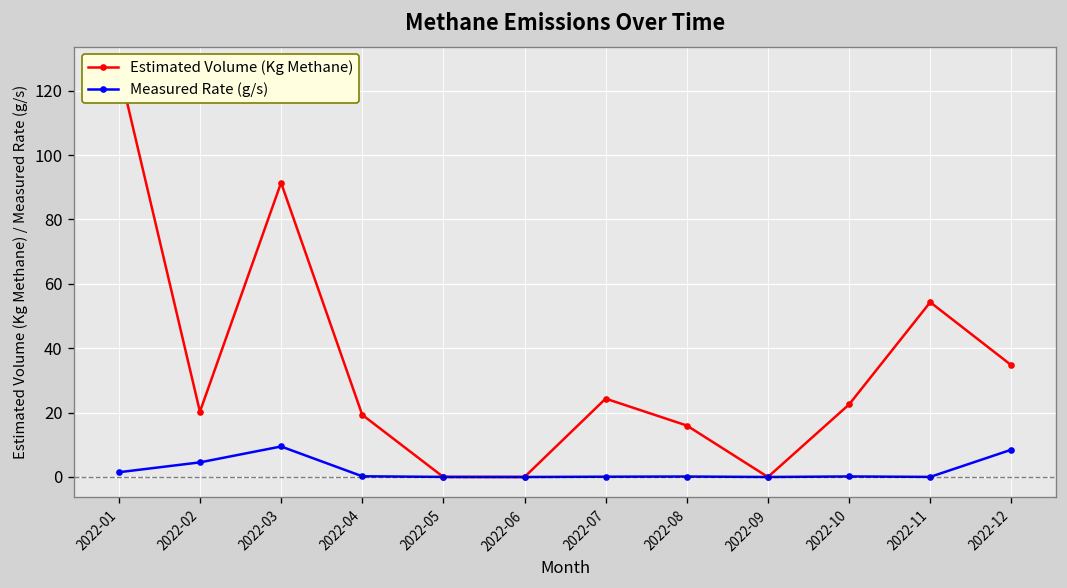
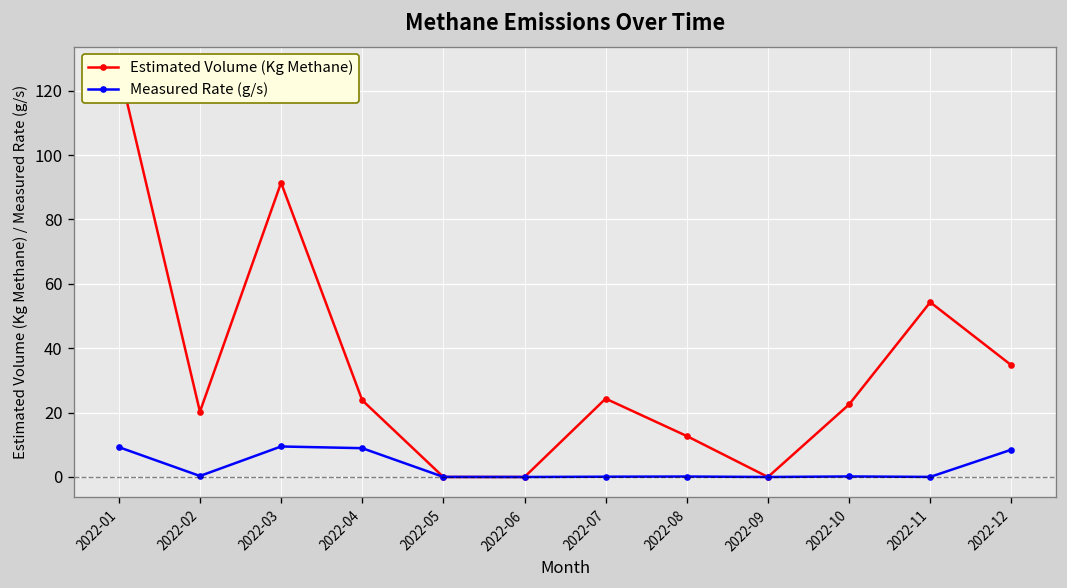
  {
    "Estimated Volume (Kg Methane)": {
      "2022-02": 20,
      "2022-03": 91,
-     "2022-04": 19,
+     "2022-04": 24,
      "2022-07": 24,
-     "2022-08": 16,
+     "2022-08": 13,
      "2022-10": 23,
      "2022-11": 54,
      "2022-12": 35
    },
    "Measured Rate (g/s)": {
-     "2022-01": 1,
-     "2022-02": 5,
+     "2022-01": 9,
+     "2022-02": 0,
      "2022-03": 9,
-     "2022-04": 0,
+     "2022-04": 9,
      "2022-07": 0,
      "2022-08": 0,
      "2022-10": 0,
      "2022-11": 0,
      "2022-12": 8
    }
  }
